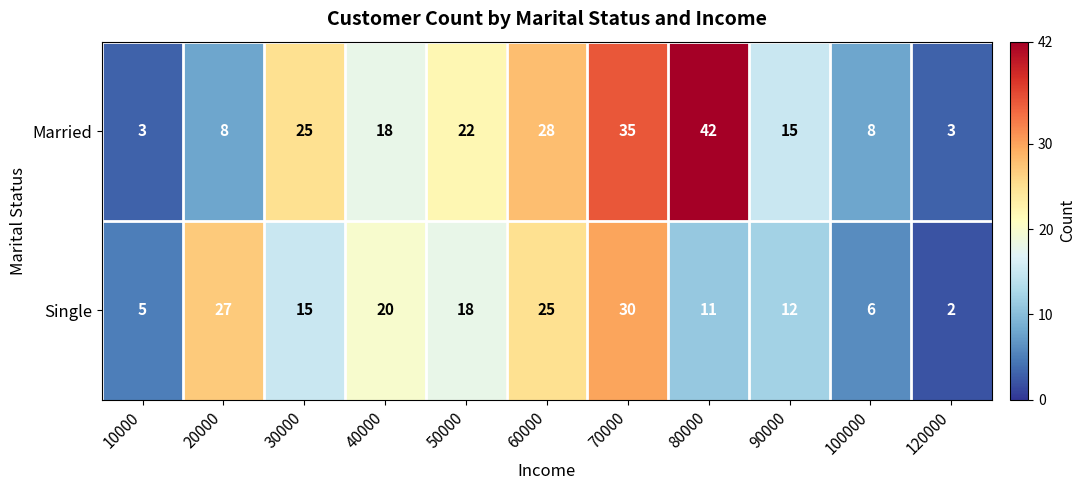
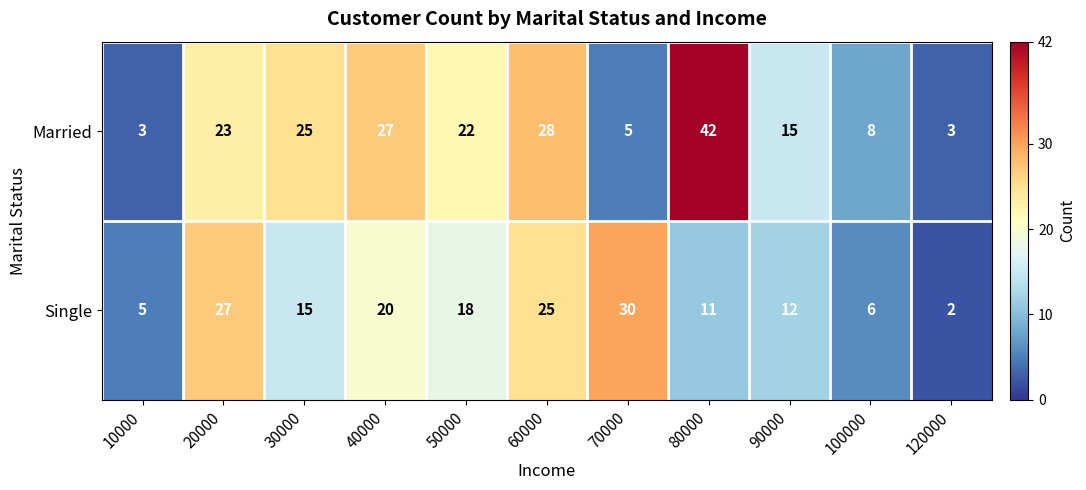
  {
    "Married": {
      "10000": 3,
-     "20000": 8,
+     "20000": 23,
      "30000": 25,
-     "40000": 18,
+     "40000": 27,
      "50000": 22,
      "60000": 28,
-     "70000": 35,
+     "70000": 5,
      "80000": 42,
      "90000": 15,
      "100000": 8,
      "120000": 3
    },
    "Single": {
      "10000": 5,
      "20000": 27,
      "30000": 15,
      "40000": 20,
      "50000": 18,
      "60000": 25,
      "70000": 30,
      "80000": 11,
      "90000": 12,
      "100000": 6,
      "120000": 2
    }
  }
